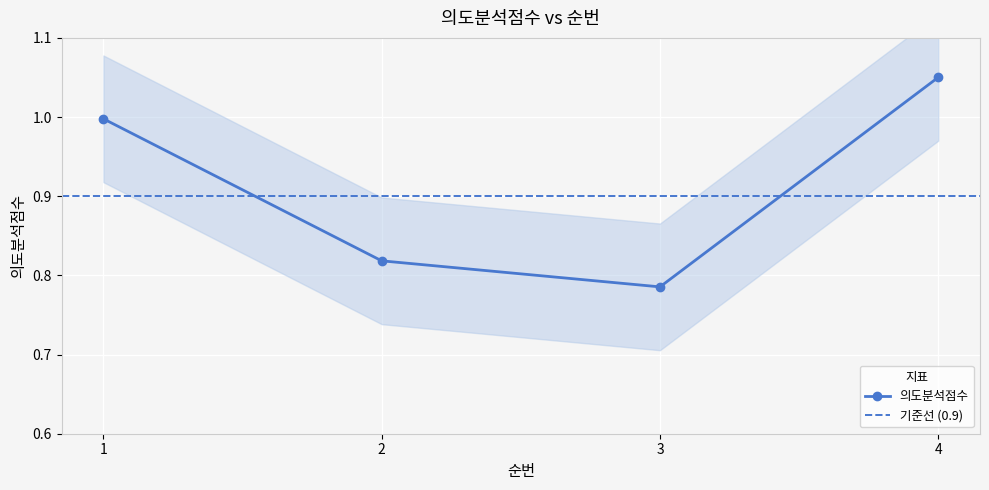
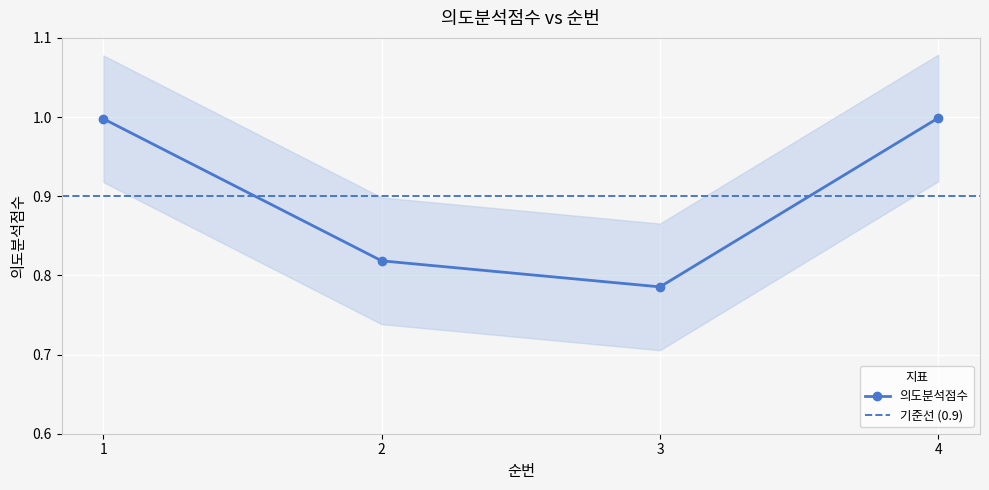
  {
    "의도분석점수": {
      "1": 1.00,
      "2": 0.82,
      "3": 0.79,
-     "4": 1.05
+     "4": 1.00
    }
  }
